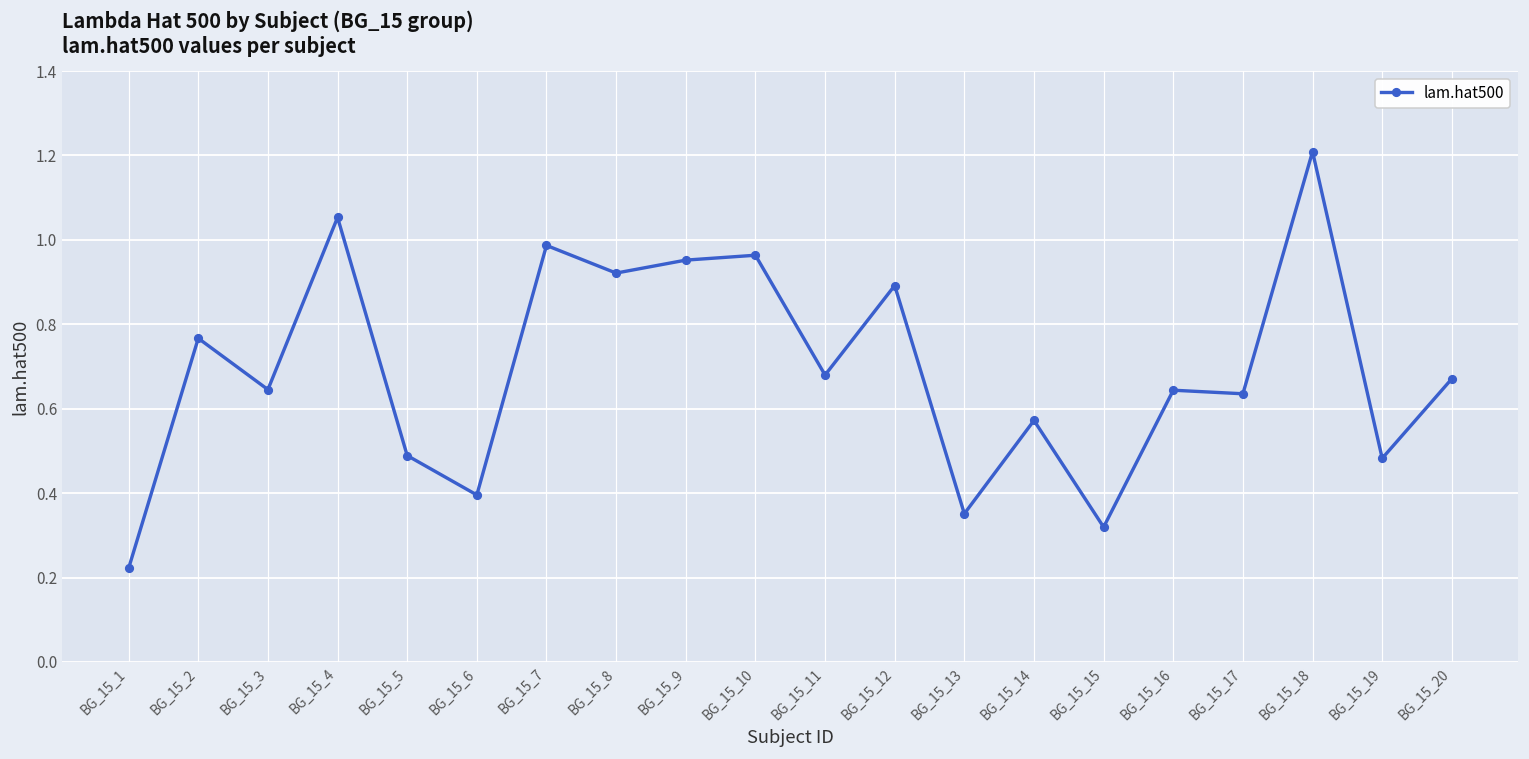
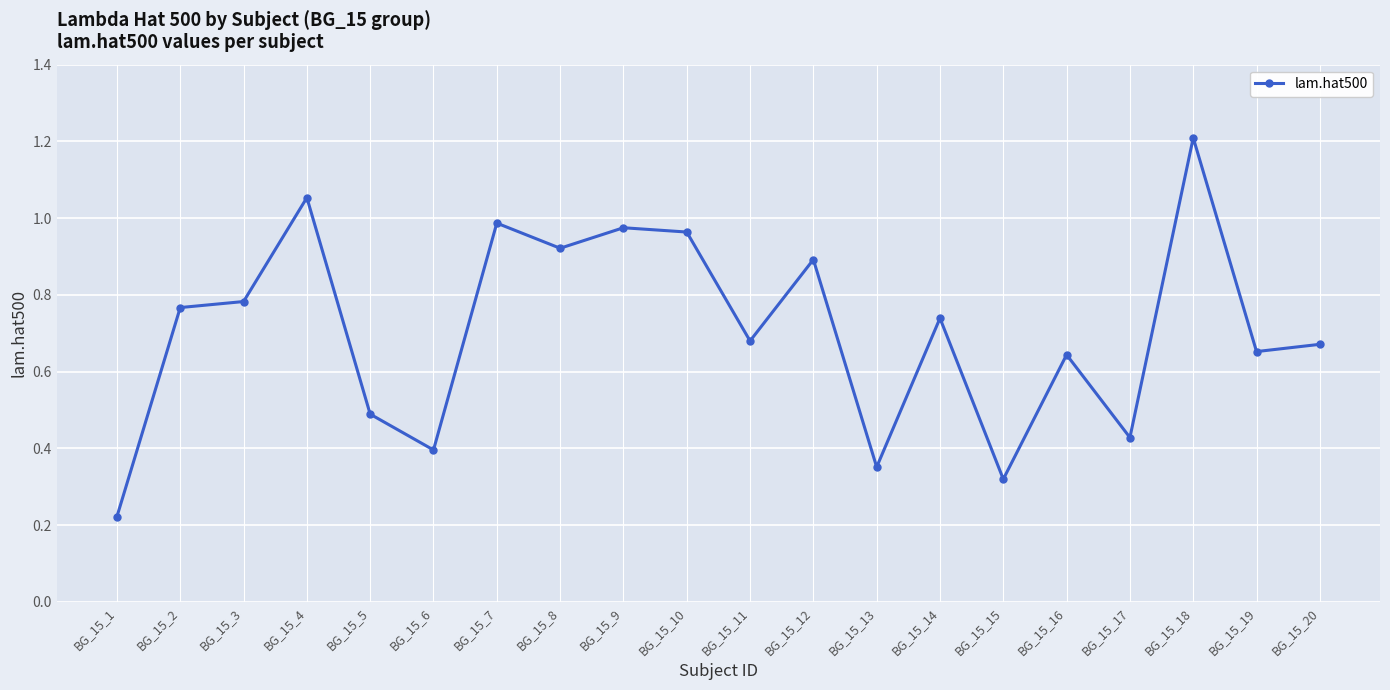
  {
    "BG_15_1": 0.22,
    "BG_15_2": 0.77,
-   "BG_15_3": 0.65,
+   "BG_15_3": 0.78,
    "BG_15_4": 1.05,
    "BG_15_5": 0.49,
    "BG_15_6": 0.40,
    "BG_15_7": 0.99,
    "BG_15_8": 0.92,
-   "BG_15_9": 0.95,
+   "BG_15_9": 0.97,
    "BG_15_10": 0.96,
    "BG_15_11": 0.68,
    "BG_15_12": 0.89,
    "BG_15_13": 0.35,
-   "BG_15_14": 0.57,
+   "BG_15_14": 0.74,
    "BG_15_15": 0.32,
    "BG_15_16": 0.64,
-   "BG_15_17": 0.64,
+   "BG_15_17": 0.43,
    "BG_15_18": 1.21,
-   "BG_15_19": 0.48,
+   "BG_15_19": 0.65,
    "BG_15_20": 0.67
  }
